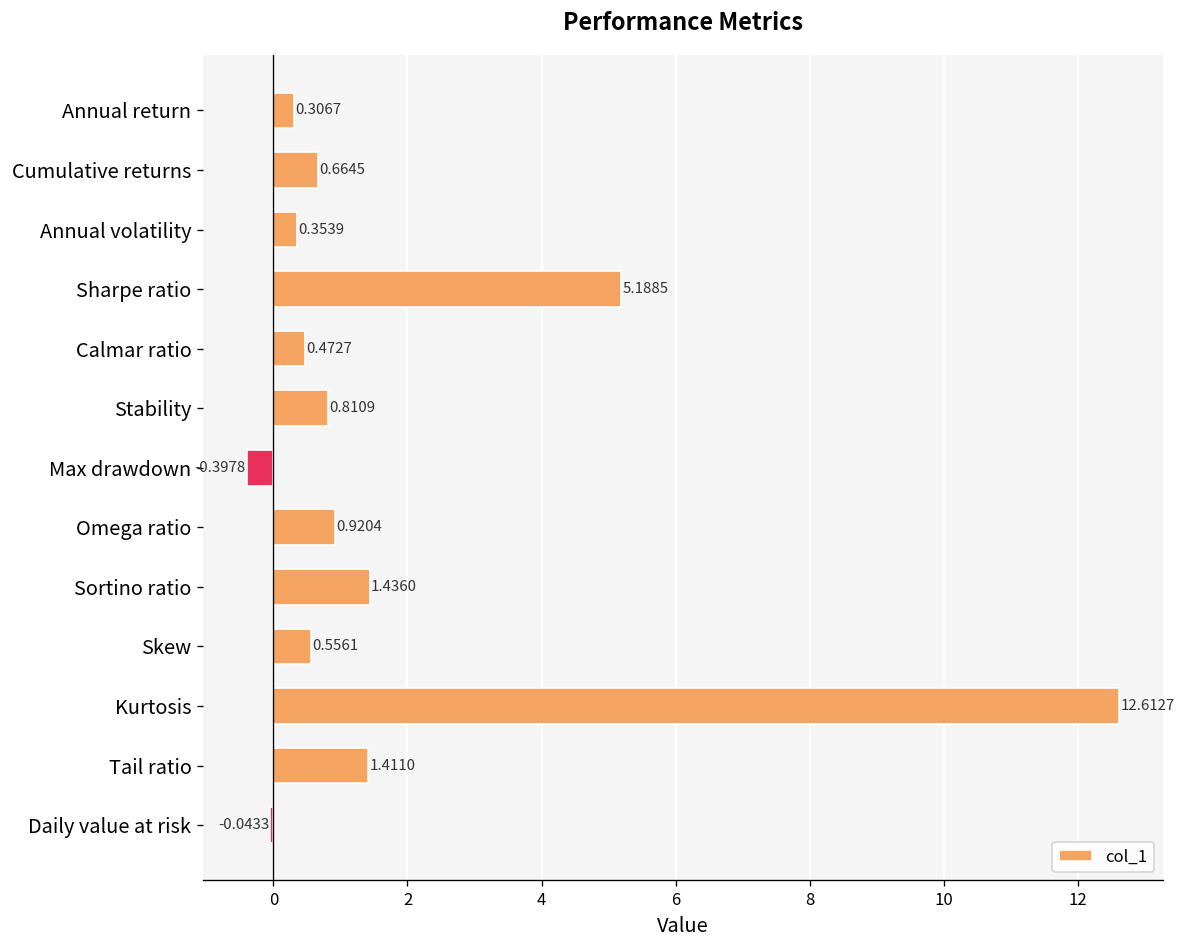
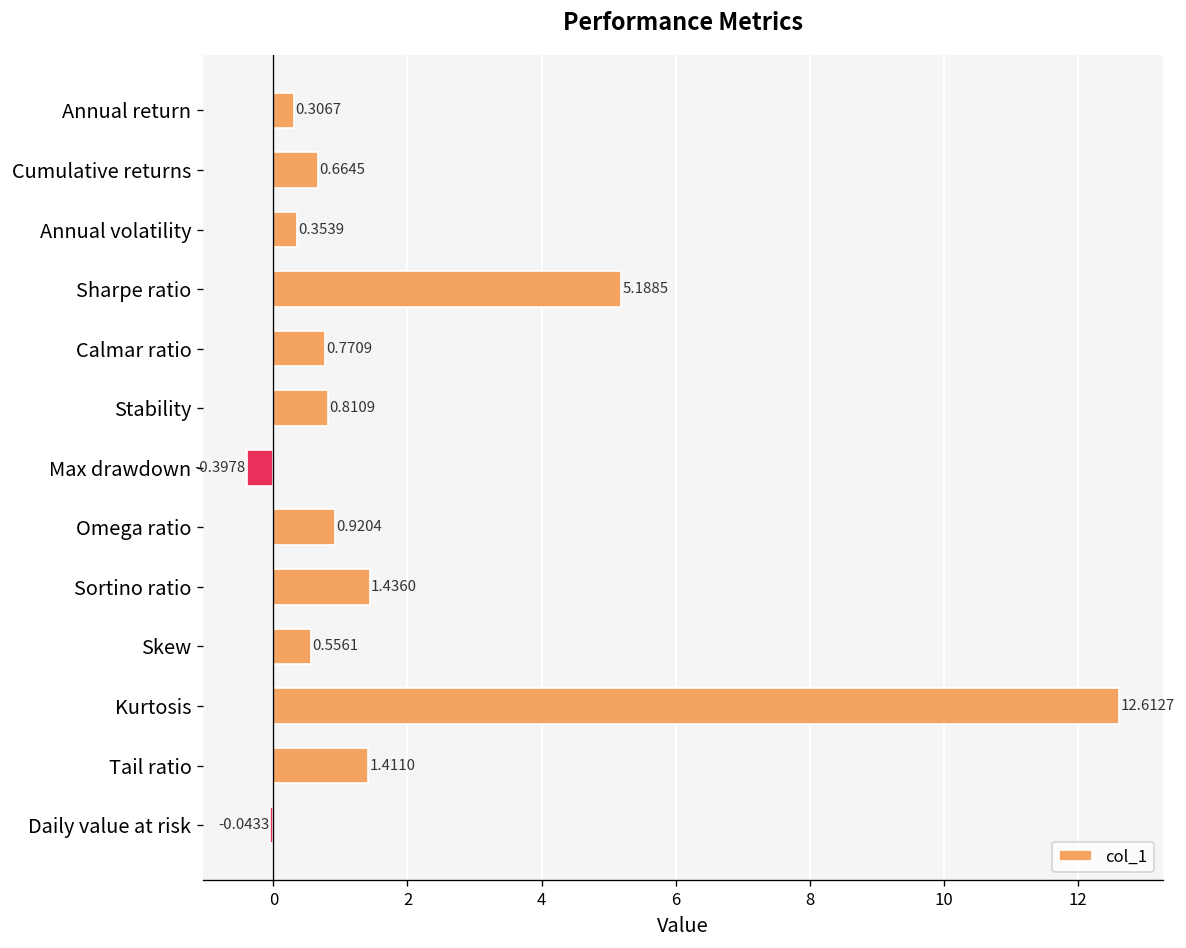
  {
    "Annual return": 0.3067,
    "Cumulative returns": 0.6645,
    "Annual volatility": 0.3539,
    "Sharpe ratio": 5.1885,
-   "Calmar ratio": 0.4727,
+   "Calmar ratio": 0.7709,
    "Stability": 0.8109,
    "Max drawdown": -0.3978,
    "Omega ratio": 0.9204,
    "Sortino ratio": 1.4360,
    "Skew": 0.5561,
    "Kurtosis": 12.6127,
    "Tail ratio": 1.4110,
    "Daily value at risk": -0.0433
  }
